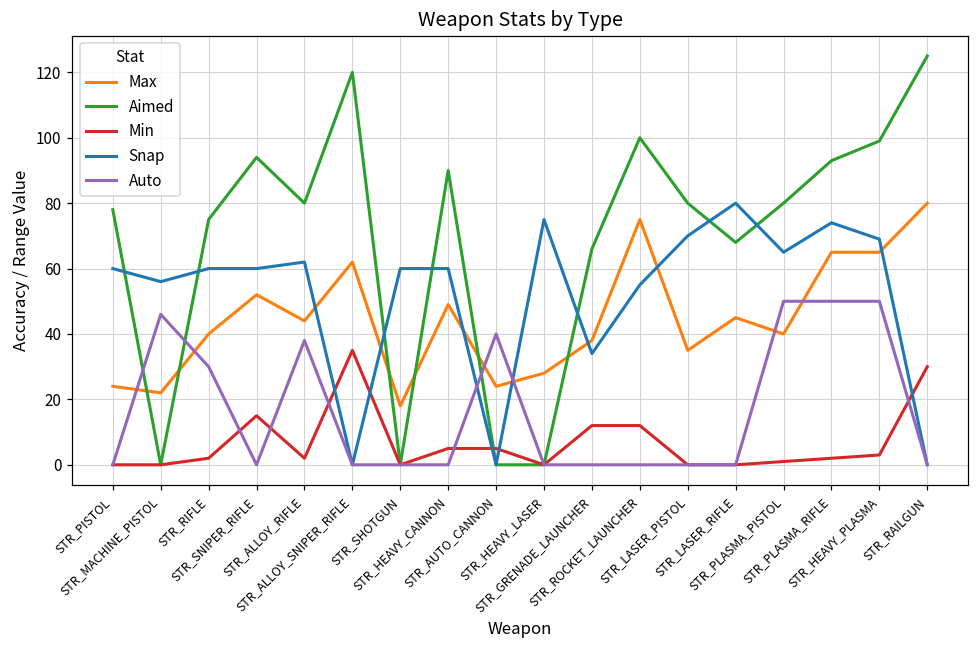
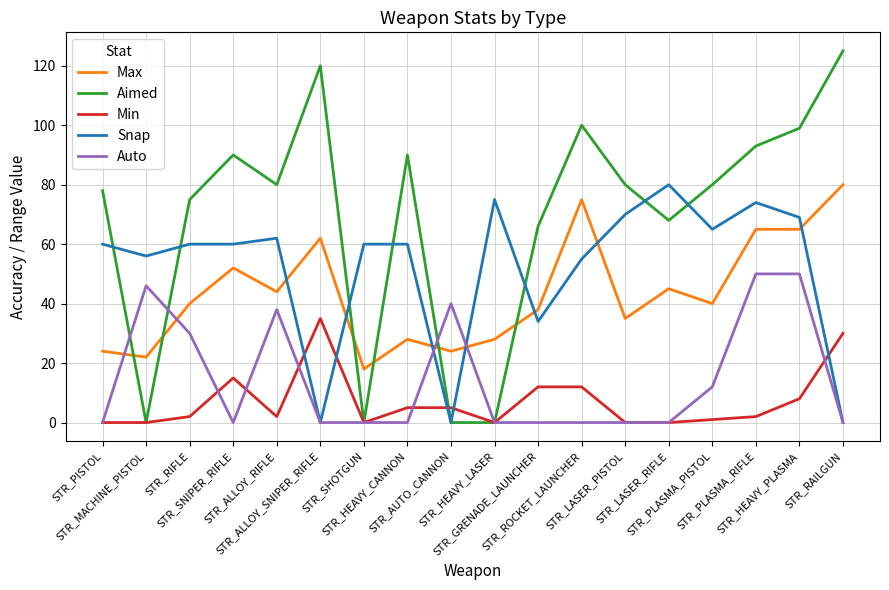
  {
    "Max": {
      "STR_PISTOL": 24,
      "STR_MACHINE_PISTOL": 22,
      "STR_RIFLE": 40,
      "STR_SNIPER_RIFLE": 52,
      "STR_ALLOY_RIFLE": 44,
      "STR_ALLOY_SNIPER_RIFLE": 62,
      "STR_SHOTGUN": 18,
-     "STR_HEAVY_CANNON": 49,
+     "STR_HEAVY_CANNON": 28,
      "STR_AUTO_CANNON": 24,
      "STR_HEAVY_LASER": 28,
      "STR_GRENADE_LAUNCHER": 38,
      "STR_ROCKET_LAUNCHER": 75,
      "STR_LASER_PISTOL": 35,
      "STR_LASER_RIFLE": 45,
      "STR_PLASMA_PISTOL": 40,
      "STR_PLASMA_RIFLE": 65,
      "STR_HEAVY_PLASMA": 65,
      "STR_RAILGUN": 80
    },
    "Aimed": {
      "STR_PISTOL": 78,
      "STR_RIFLE": 75,
-     "STR_SNIPER_RIFLE": 94,
+     "STR_SNIPER_RIFLE": 90,
      "STR_ALLOY_RIFLE": 80,
      "STR_ALLOY_SNIPER_RIFLE": 120,
      "STR_HEAVY_CANNON": 90,
      "STR_GRENADE_LAUNCHER": 66,
      "STR_ROCKET_LAUNCHER": 100,
      "STR_LASER_PISTOL": 80,
      "STR_LASER_RIFLE": 68,
      "STR_PLASMA_PISTOL": 80,
      "STR_PLASMA_RIFLE": 93,
      "STR_HEAVY_PLASMA": 99,
      "STR_RAILGUN": 125
    },
    "Min": {
      "STR_RIFLE": 2,
      "STR_SNIPER_RIFLE": 15,
      "STR_ALLOY_RIFLE": 2,
      "STR_ALLOY_SNIPER_RIFLE": 35,
      "STR_HEAVY_CANNON": 5,
      "STR_AUTO_CANNON": 5,
      "STR_GRENADE_LAUNCHER": 12,
      "STR_ROCKET_LAUNCHER": 12,
      "STR_PLASMA_PISTOL": 1,
      "STR_PLASMA_RIFLE": 2,
-     "STR_HEAVY_PLASMA": 3,
+     "STR_HEAVY_PLASMA": 8,
      "STR_RAILGUN": 30
    },
    "Snap": {
      "STR_PISTOL": 60,
      "STR_MACHINE_PISTOL": 56,
      "STR_RIFLE": 60,
      "STR_SNIPER_RIFLE": 60,
      "STR_ALLOY_RIFLE": 62,
      "STR_SHOTGUN": 60,
      "STR_HEAVY_CANNON": 60,
      "STR_HEAVY_LASER": 75,
      "STR_GRENADE_LAUNCHER": 34,
      "STR_ROCKET_LAUNCHER": 55,
      "STR_LASER_PISTOL": 70,
      "STR_LASER_RIFLE": 80,
      "STR_PLASMA_PISTOL": 65,
      "STR_PLASMA_RIFLE": 74,
      "STR_HEAVY_PLASMA": 69
    },
    "Auto": {
      "STR_MACHINE_PISTOL": 46,
      "STR_RIFLE": 30,
      "STR_SNIPER_RIFLE": 0,
      "STR_ALLOY_RIFLE": 38,
      "STR_HEAVY_CANNON": 0,
      "STR_AUTO_CANNON": 40,
      "STR_GRENADE_LAUNCHER": 0,
      "STR_ROCKET_LAUNCHER": 0,
-     "STR_PLASMA_PISTOL": 50,
+     "STR_PLASMA_PISTOL": 12,
      "STR_PLASMA_RIFLE": 50,
      "STR_HEAVY_PLASMA": 50
    }
  }
